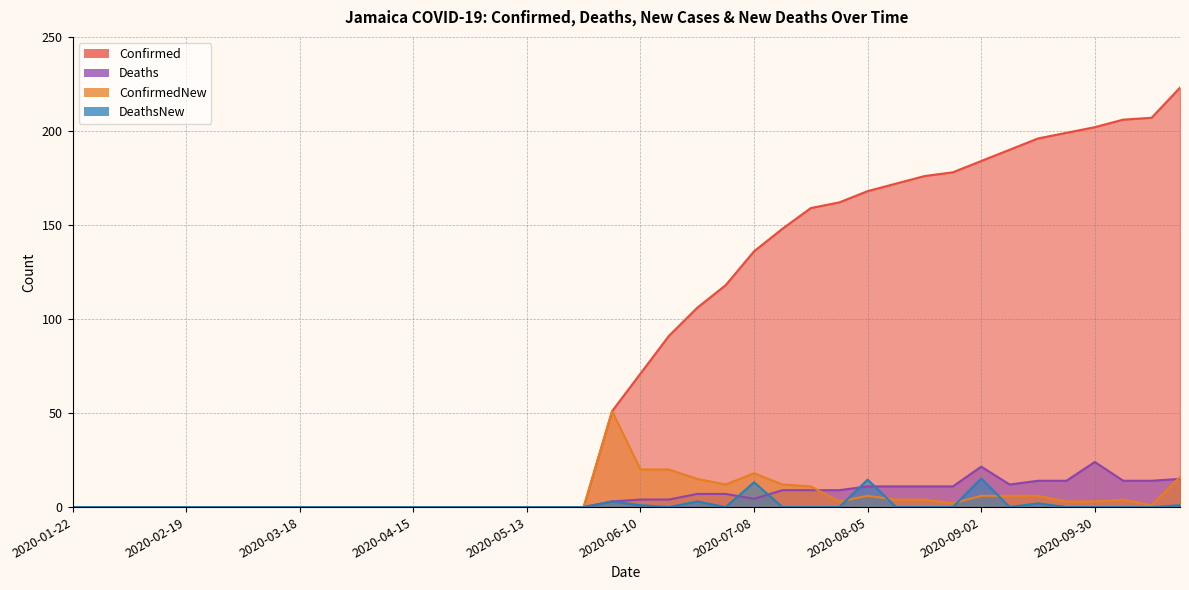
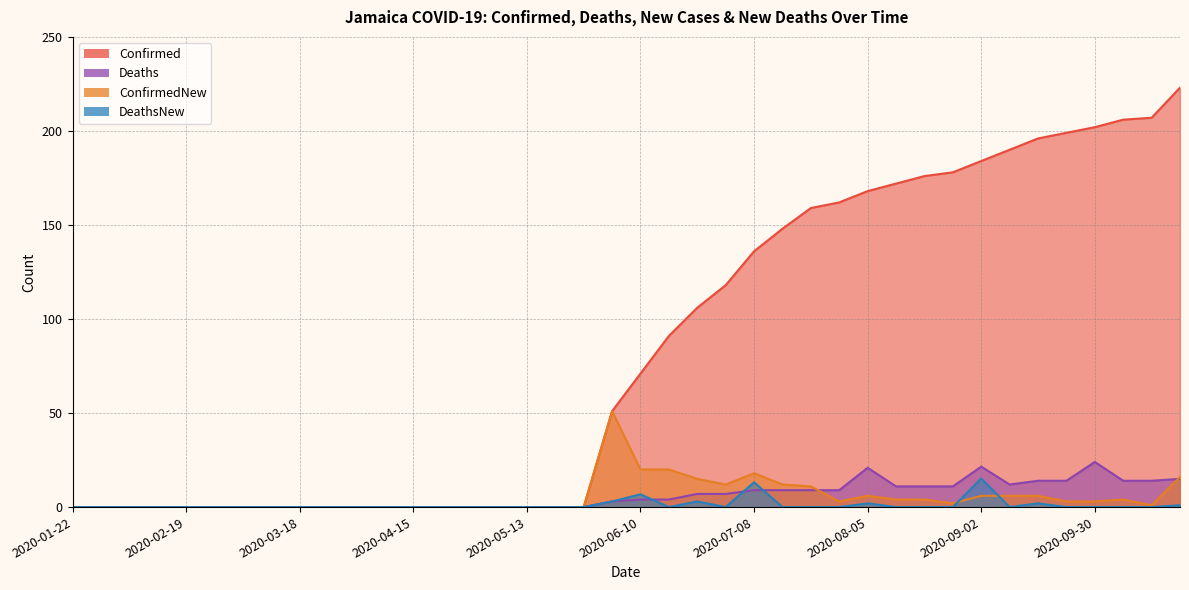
  {
    "Deaths": {
      "2020-06-10": 4,
-     "2020-07-08": 4,
-     "2020-08-05": 11,
+     "2020-07-08": 9,
+     "2020-08-05": 21,
      "2020-09-02": 22,
      "2020-09-30": 24
    },
    "DeathsNew": {
-     "2020-06-10": 1,
+     "2020-06-10": 7,
      "2020-07-08": 13,
-     "2020-08-05": 15,
+     "2020-08-05": 2,
      "2020-09-02": 15,
      "2020-09-30": 0
    }
  }
